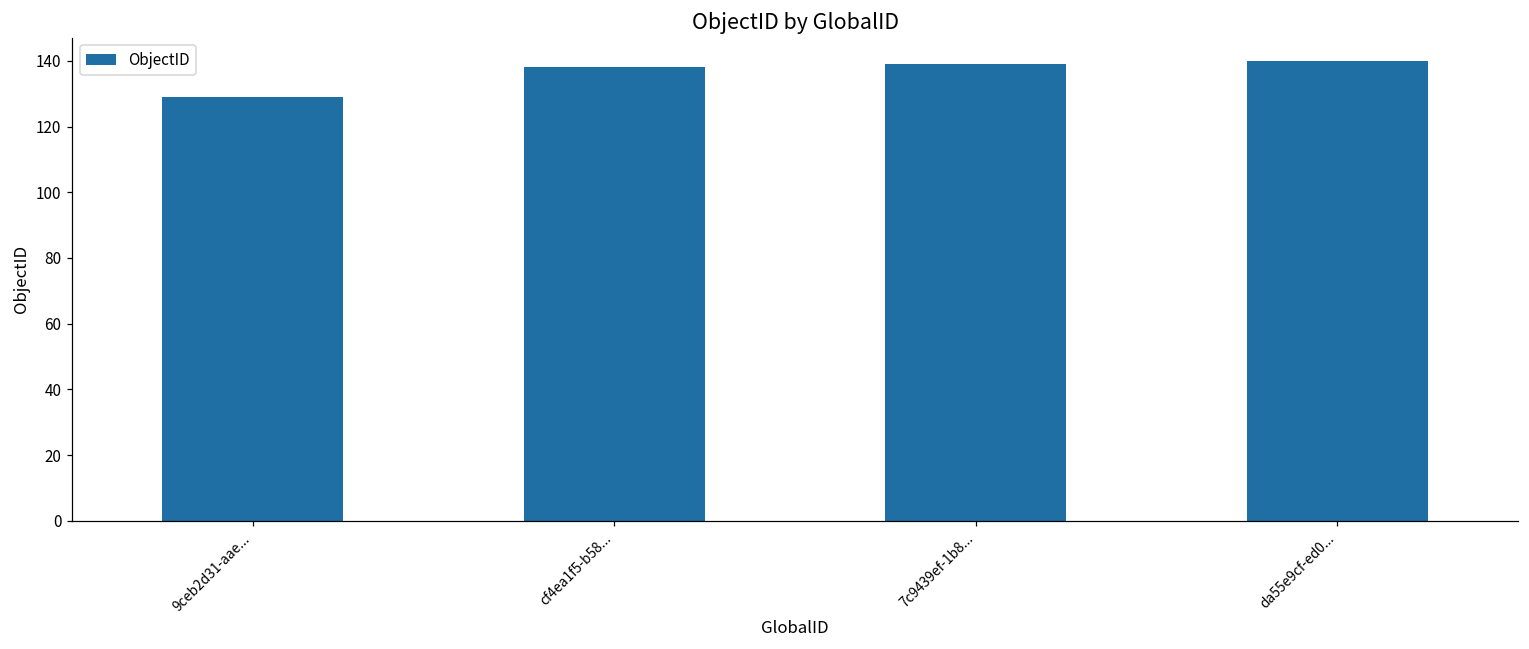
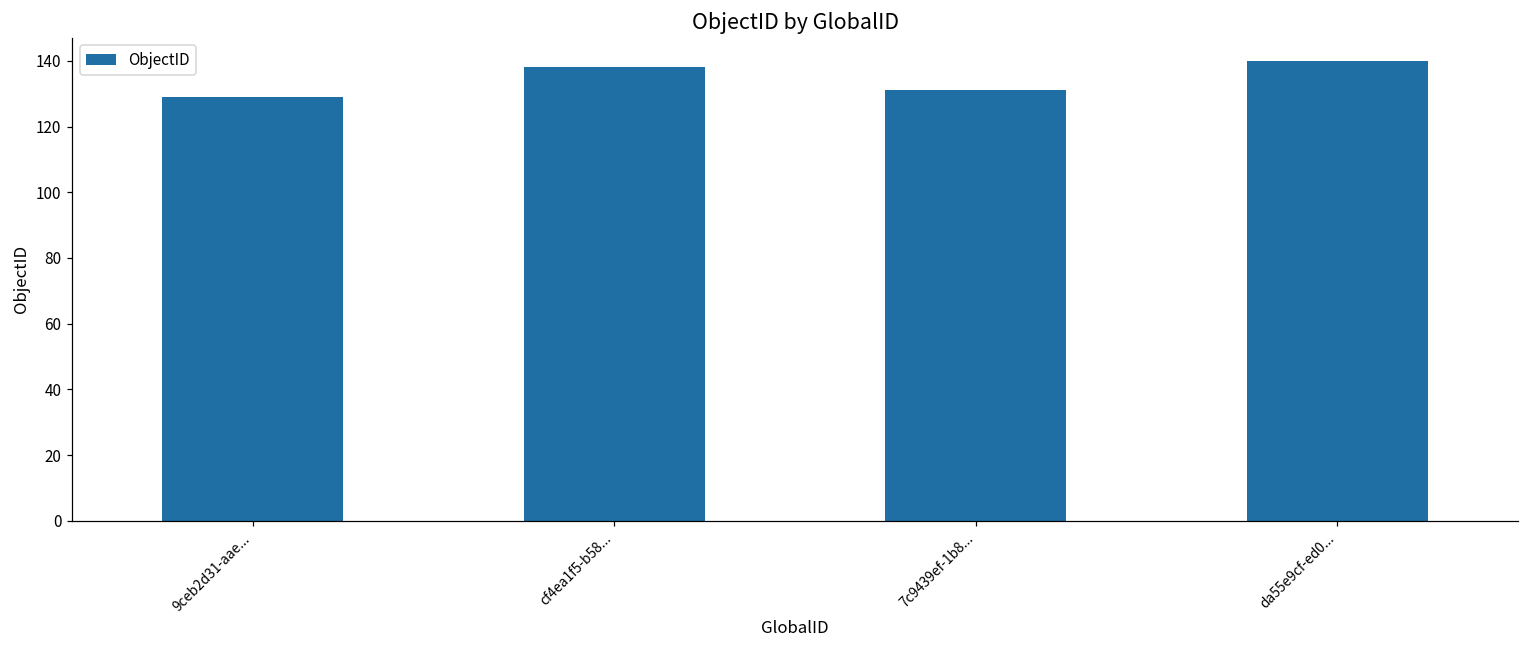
  {
    "9ceb2d31-aae...": 129,
    "cf4ea1f5-b58...": 138,
-   "7c9439ef-1b8...": 139,
+   "7c9439ef-1b8...": 131,
    "da55e9cf-ed0...": 140
  }
